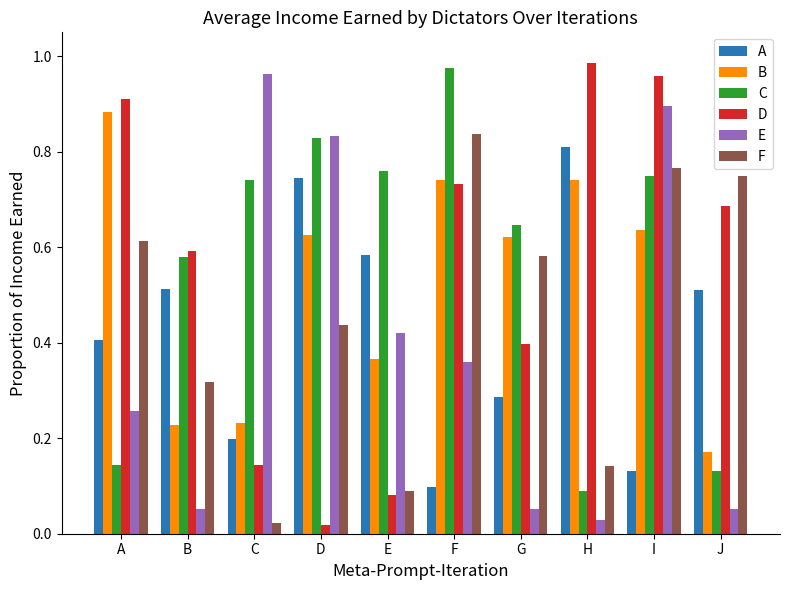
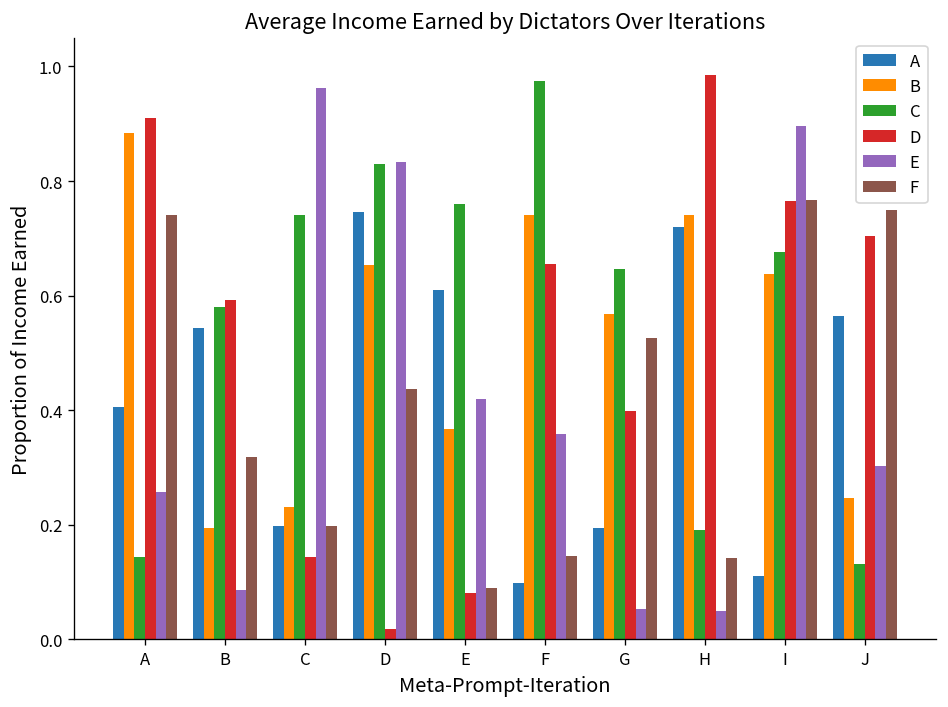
  {
    "A": {
      "A": 0.41,
-     "B": 0.51,
+     "B": 0.54,
      "C": 0.20,
      "D": 0.75,
-     "E": 0.58,
+     "E": 0.61,
      "F": 0.10,
-     "G": 0.29,
-     "H": 0.81,
-     "I": 0.13,
-     "J": 0.51
+     "G": 0.19,
+     "H": 0.72,
+     "I": 0.11,
+     "J": 0.56
    },
    "B": {
      "A": 0.88,
-     "B": 0.23,
+     "B": 0.19,
      "C": 0.23,
-     "D": 0.63,
+     "D": 0.65,
      "E": 0.37,
      "F": 0.74,
-     "G": 0.62,
+     "G": 0.57,
      "H": 0.74,
      "I": 0.64,
-     "J": 0.17
+     "J": 0.25
    },
    "C": {
      "A": 0.14,
      "B": 0.58,
      "C": 0.74,
      "D": 0.83,
      "E": 0.76,
      "F": 0.98,
      "G": 0.65,
-     "H": 0.09,
-     "I": 0.75,
+     "H": 0.19,
+     "I": 0.68,
      "J": 0.13
    },
    "D": {
      "A": 0.91,
      "B": 0.59,
      "C": 0.14,
      "D": 0.02,
      "E": 0.08,
-     "F": 0.73,
+     "F": 0.66,
      "G": 0.40,
      "H": 0.98,
-     "I": 0.96,
-     "J": 0.69
+     "I": 0.77,
+     "J": 0.70
    },
    "E": {
      "A": 0.26,
-     "B": 0.05,
+     "B": 0.09,
      "C": 0.96,
      "D": 0.83,
      "E": 0.42,
      "F": 0.36,
      "G": 0.05,
-     "H": 0.03,
+     "H": 0.05,
      "I": 0.90,
-     "J": 0.05
+     "J": 0.30
    },
    "F": {
-     "A": 0.61,
+     "A": 0.74,
      "B": 0.32,
-     "C": 0.02,
+     "C": 0.20,
      "D": 0.44,
      "E": 0.09,
-     "F": 0.84,
-     "G": 0.58,
+     "F": 0.15,
+     "G": 0.53,
      "H": 0.14,
      "I": 0.77,
      "J": 0.75
    }
  }
